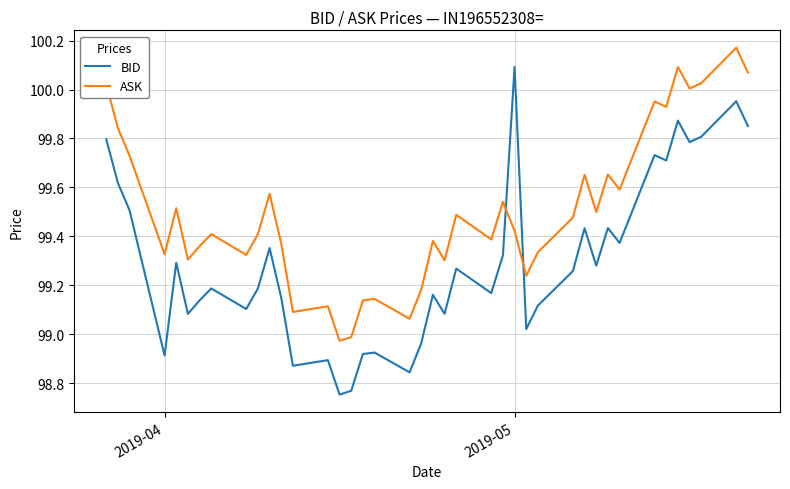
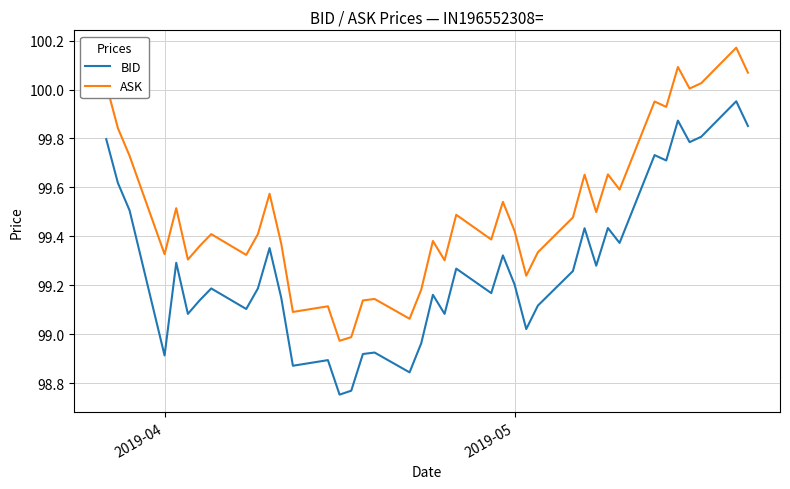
  {
    "BID": {
      "2019-04": 98.91,
-     "2019-05": 100.09
+     "2019-05": 99.20
    },
    "ASK": {
      "2019-04": 99.33,
      "2019-05": 99.42
    }
  }
